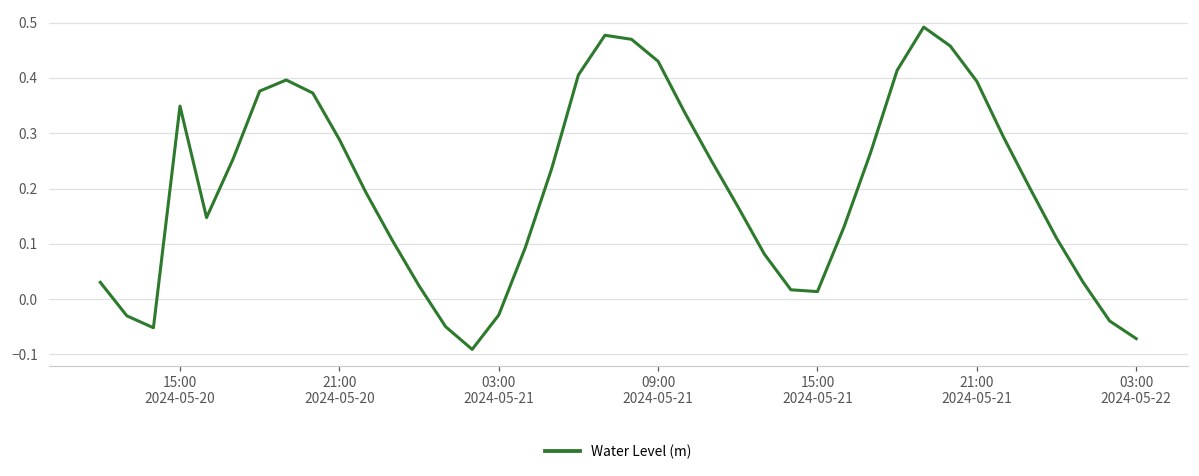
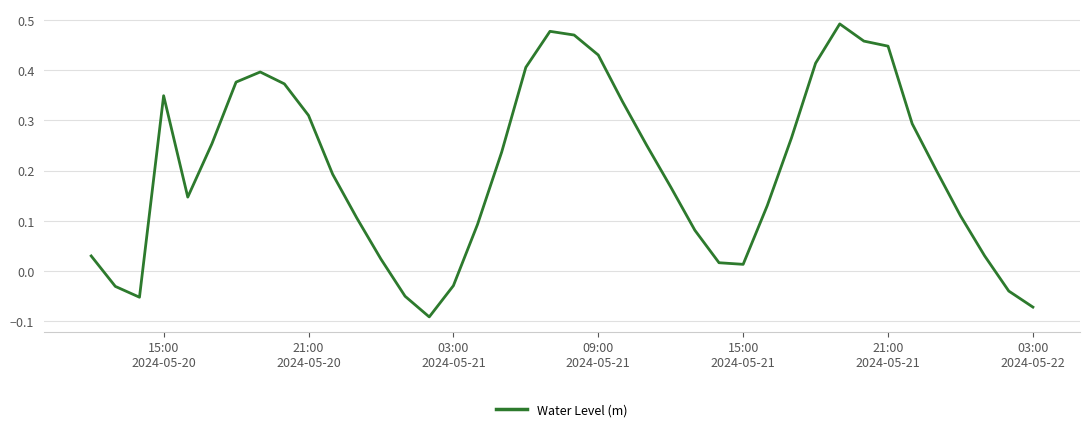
  {
    "15:00 2024-05-20": 0.35,
-   "21:00 2024-05-20": 0.29,
+   "21:00 2024-05-20": 0.31,
    "03:00 2024-05-21": -0.03,
    "09:00 2024-05-21": 0.43,
    "15:00 2024-05-21": 0.01,
-   "21:00 2024-05-21": 0.39,
+   "21:00 2024-05-21": 0.45,
    "03:00 2024-05-22": -0.07
  }
